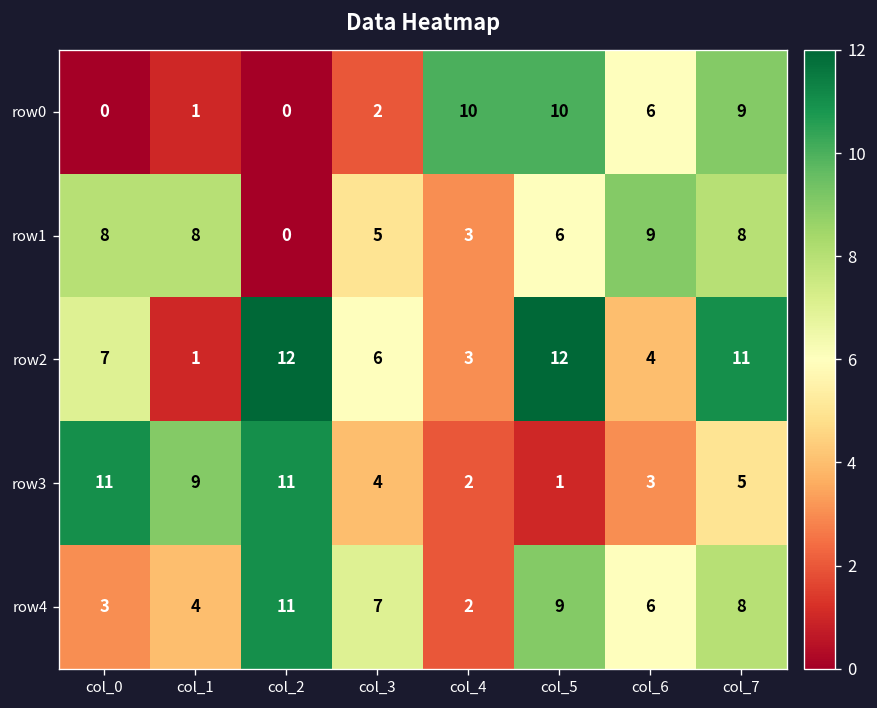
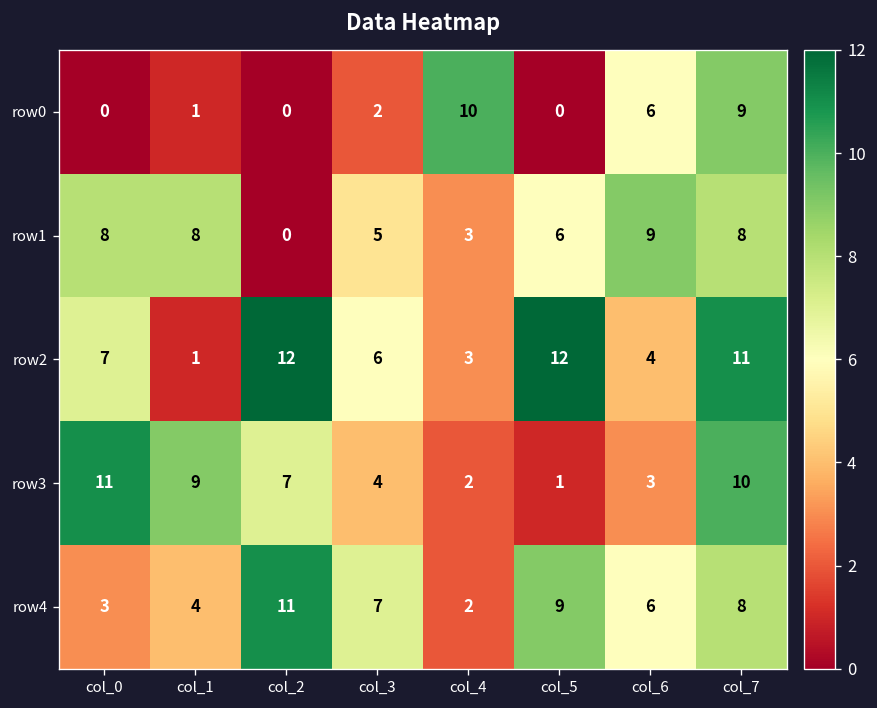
  {
    "row0": {
      "col_0": 0,
      "col_1": 1,
      "col_2": 0,
      "col_3": 2,
      "col_4": 10,
-     "col_5": 10,
+     "col_5": 0,
      "col_6": 6,
      "col_7": 9
    },
    "row1": {
      "col_0": 8,
      "col_1": 8,
      "col_2": 0,
      "col_3": 5,
      "col_4": 3,
      "col_5": 6,
      "col_6": 9,
      "col_7": 8
    },
    "row2": {
      "col_0": 7,
      "col_1": 1,
      "col_2": 12,
      "col_3": 6,
      "col_4": 3,
      "col_5": 12,
      "col_6": 4,
      "col_7": 11
    },
    "row3": {
      "col_0": 11,
      "col_1": 9,
-     "col_2": 11,
+     "col_2": 7,
      "col_3": 4,
      "col_4": 2,
      "col_5": 1,
      "col_6": 3,
-     "col_7": 5
+     "col_7": 10
    },
    "row4": {
      "col_0": 3,
      "col_1": 4,
      "col_2": 11,
      "col_3": 7,
      "col_4": 2,
      "col_5": 9,
      "col_6": 6,
      "col_7": 8
    }
  }
